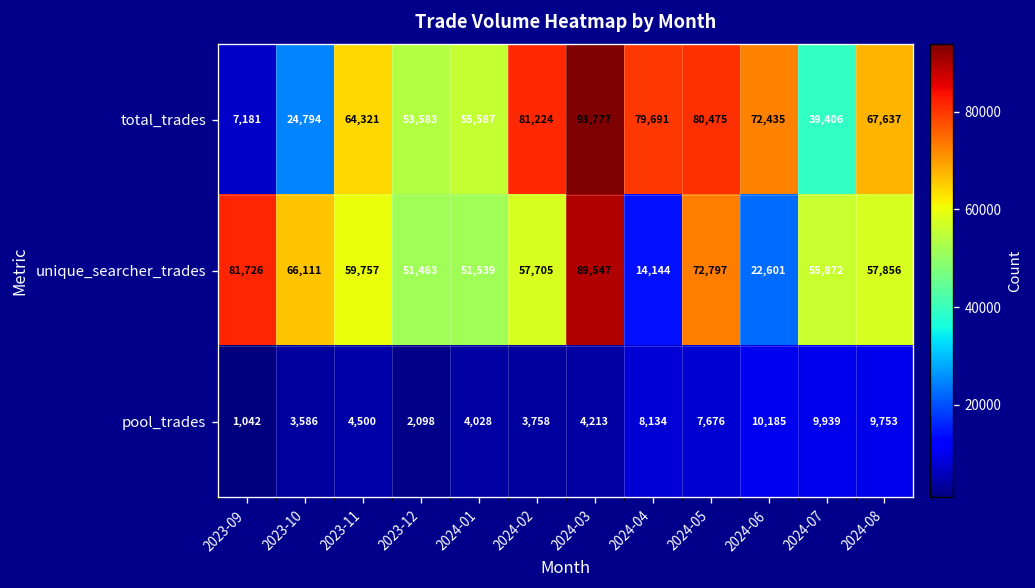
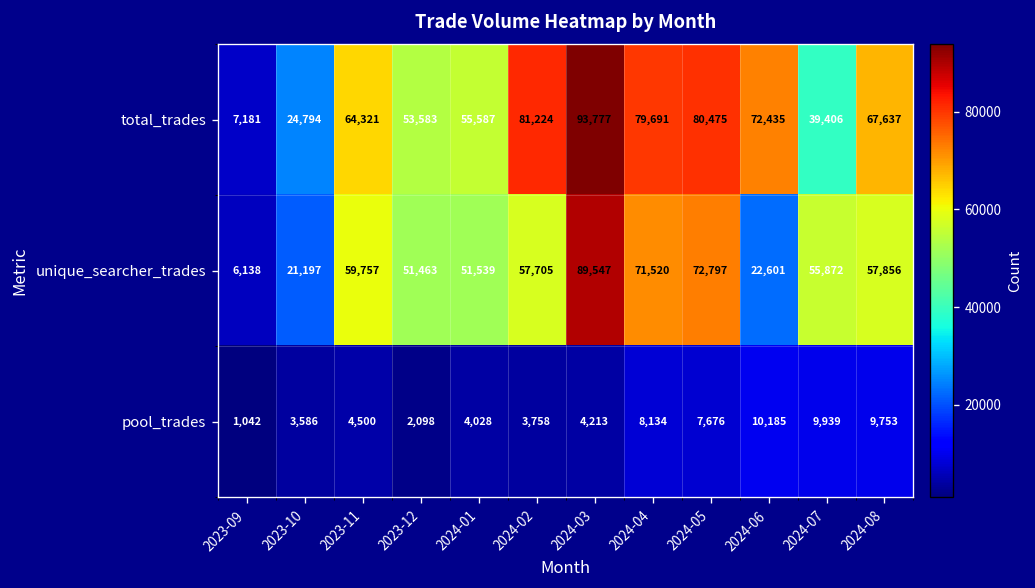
  {
    "total_trades": {
      "2023-09": "7,181",
      "2023-10": "24,794",
      "2023-11": "64,321",
      "2023-12": "53,583",
      "2024-01": "55,587",
      "2024-02": "81,224",
      "2024-03": "93,777",
      "2024-04": "79,691",
      "2024-05": "80,475",
      "2024-06": "72,435",
      "2024-07": "39,406",
      "2024-08": "67,637"
    },
    "unique_searcher_trades": {
-     "2023-09": "81,726",
-     "2023-10": "66,111",
+     "2023-09": "6,138",
+     "2023-10": "21,197",
      "2023-11": "59,757",
      "2023-12": "51,463",
      "2024-01": "51,539",
      "2024-02": "57,705",
      "2024-03": "89,547",
-     "2024-04": "14,144",
+     "2024-04": "71,520",
      "2024-05": "72,797",
      "2024-06": "22,601",
      "2024-07": "55,872",
      "2024-08": "57,856"
    },
    "pool_trades": {
      "2023-09": "1,042",
      "2023-10": "3,586",
      "2023-11": "4,500",
      "2023-12": "2,098",
      "2024-01": "4,028",
      "2024-02": "3,758",
      "2024-03": "4,213",
      "2024-04": "8,134",
      "2024-05": "7,676",
      "2024-06": "10,185",
      "2024-07": "9,939",
      "2024-08": "9,753"
    }
  }
